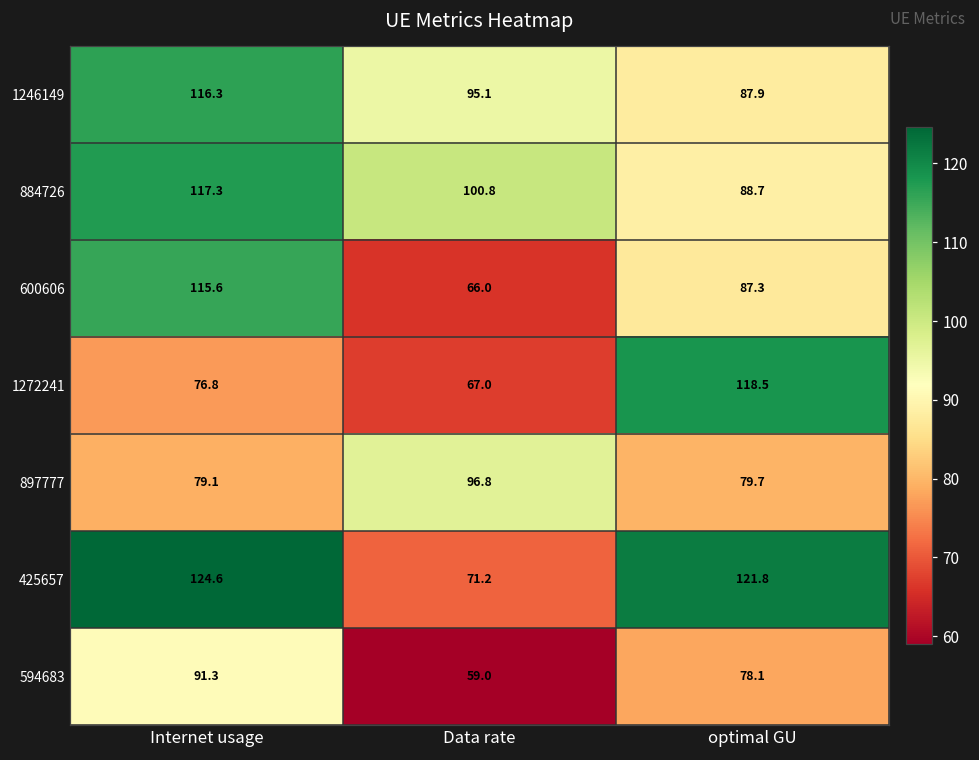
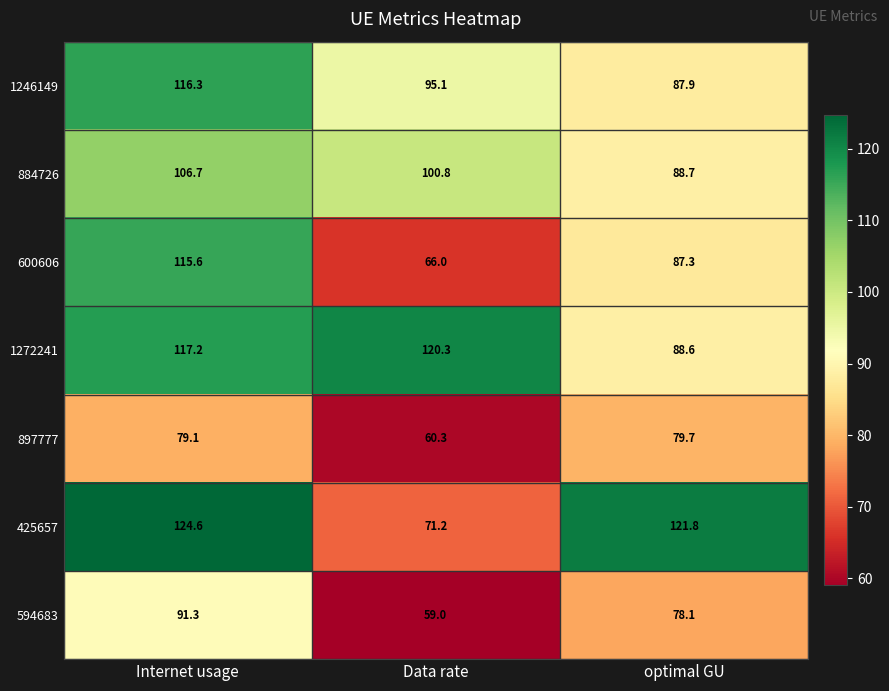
  {
    "1246149": {
      "Internet usage": 116.3,
      "Data rate": 95.1,
      "optimal GU": 87.9
    },
    "884726": {
-     "Internet usage": 117.3,
+     "Internet usage": 106.7,
      "Data rate": 100.8,
      "optimal GU": 88.7
    },
    "600606": {
      "Internet usage": 115.6,
      "Data rate": 66.0,
      "optimal GU": 87.3
    },
    "1272241": {
-     "Internet usage": 76.8,
-     "Data rate": 67.0,
-     "optimal GU": 118.5
+     "Internet usage": 117.2,
+     "Data rate": 120.3,
+     "optimal GU": 88.6
    },
    "897777": {
      "Internet usage": 79.1,
-     "Data rate": 96.8,
+     "Data rate": 60.3,
      "optimal GU": 79.7
    },
    "425657": {
      "Internet usage": 124.6,
      "Data rate": 71.2,
      "optimal GU": 121.8
    },
    "594683": {
      "Internet usage": 91.3,
      "Data rate": 59.0,
      "optimal GU": 78.1
    }
  }
